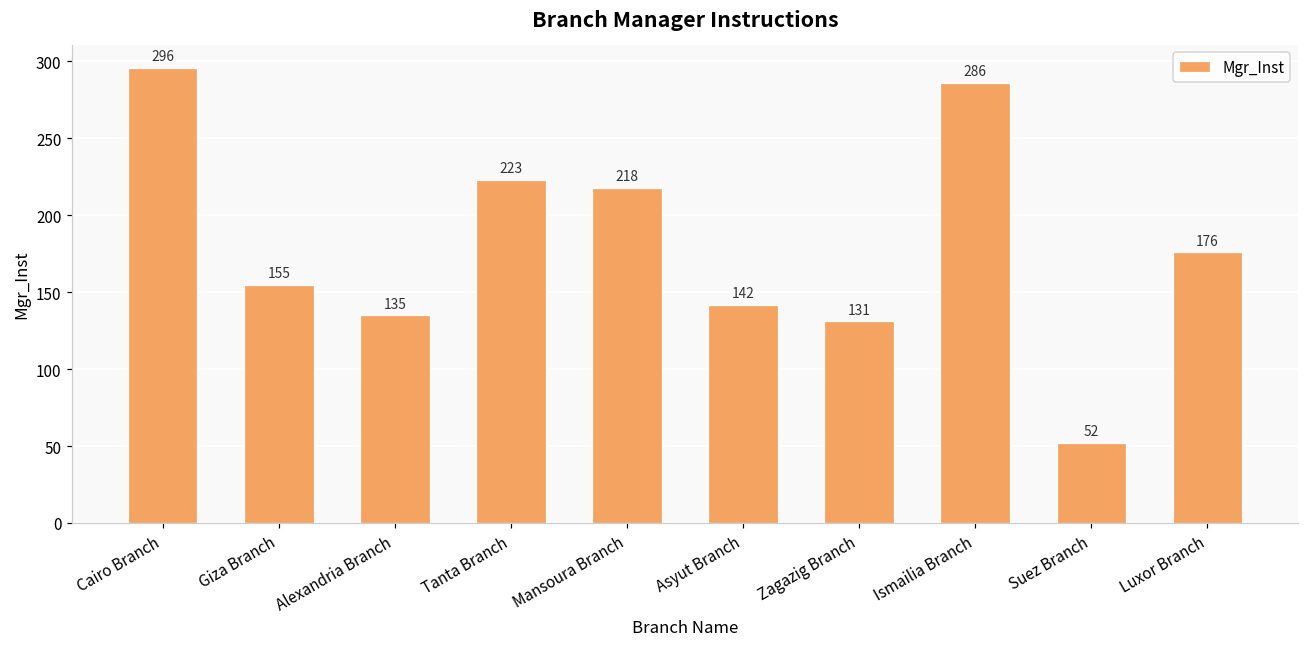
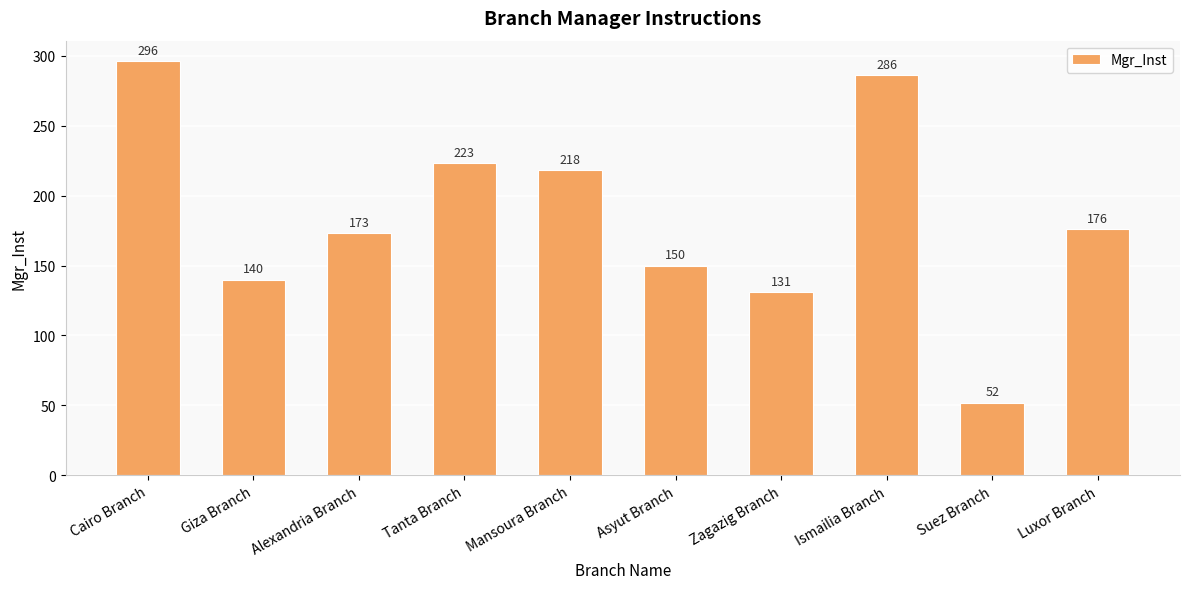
  {
    "Cairo Branch": 296,
-   "Giza Branch": 155,
-   "Alexandria Branch": 135,
+   "Giza Branch": 140,
+   "Alexandria Branch": 173,
    "Tanta Branch": 223,
    "Mansoura Branch": 218,
-   "Asyut Branch": 142,
+   "Asyut Branch": 150,
    "Zagazig Branch": 131,
    "Ismailia Branch": 286,
    "Suez Branch": 52,
    "Luxor Branch": 176
  }
